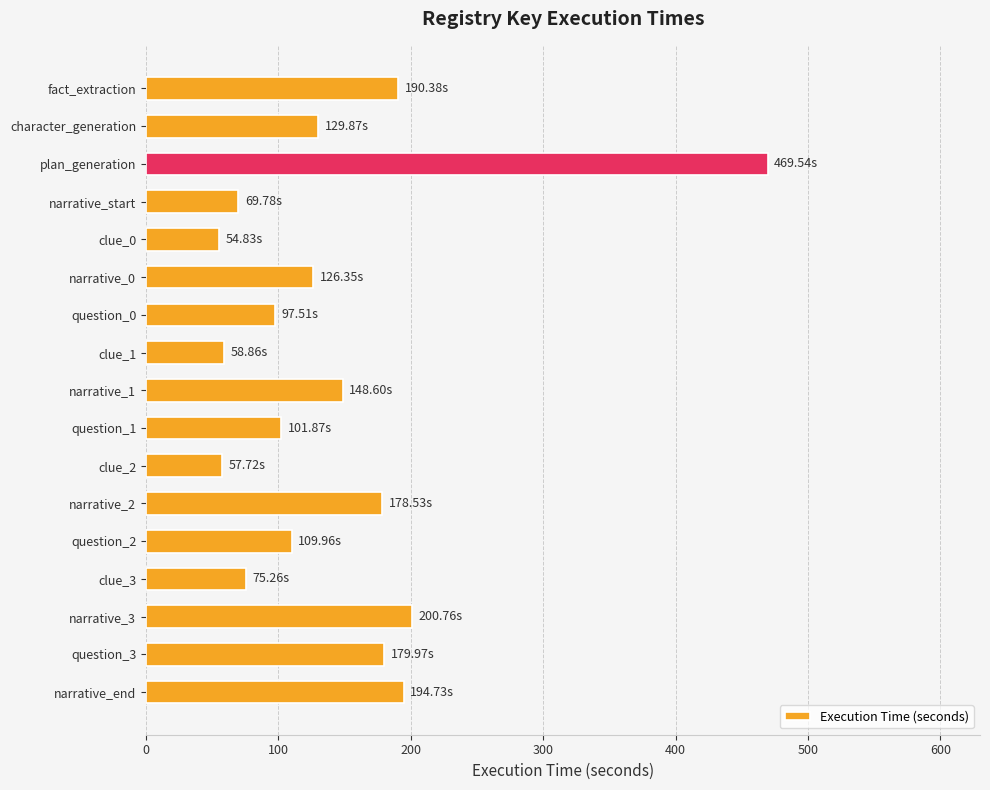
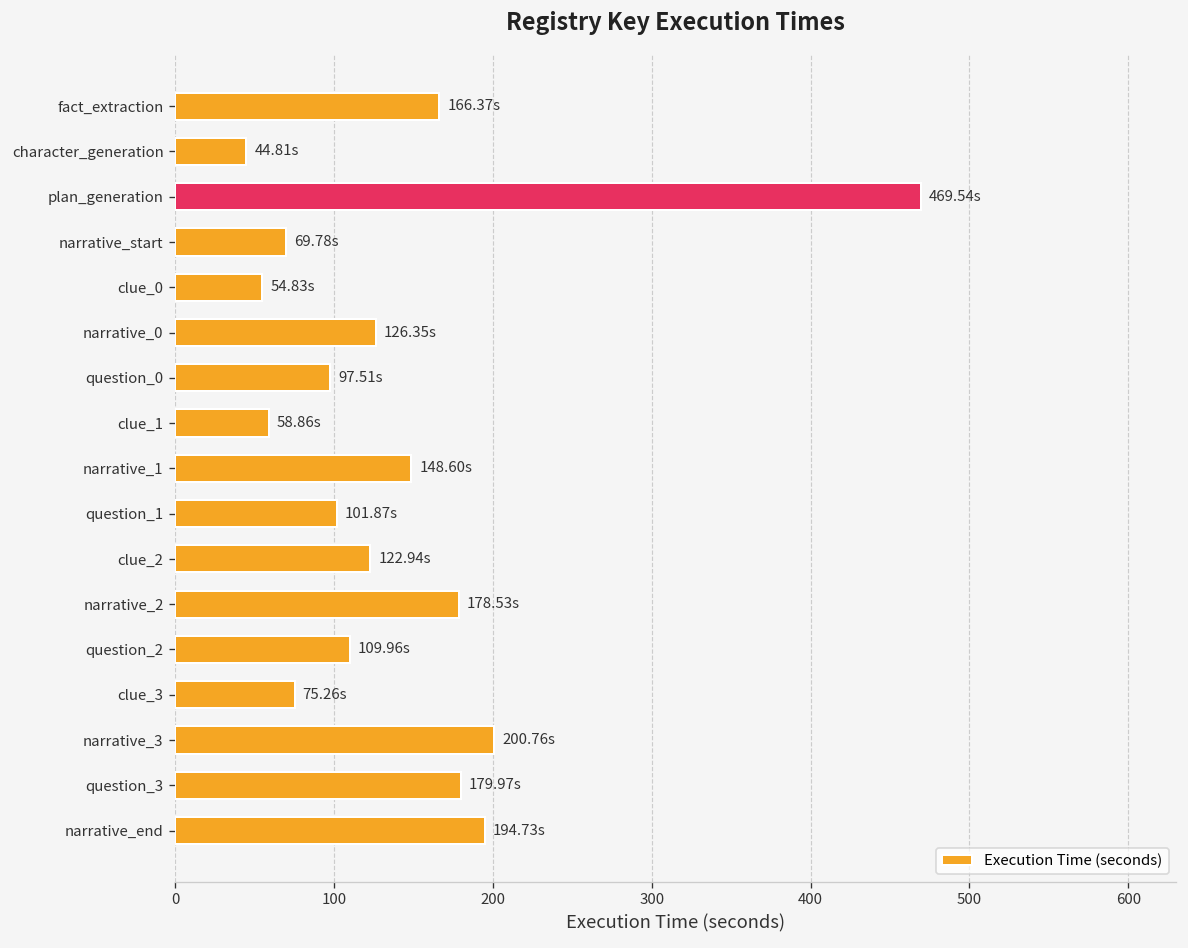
  {
-   "fact_extraction": "190.38s",
-   "character_generation": "129.87s",
+   "fact_extraction": "166.37s",
+   "character_generation": "44.81s",
    "plan_generation": "469.54s",
    "narrative_start": "69.78s",
    "clue_0": "54.83s",
    "narrative_0": "126.35s",
    "question_0": "97.51s",
    "clue_1": "58.86s",
    "narrative_1": "148.60s",
    "question_1": "101.87s",
-   "clue_2": "57.72s",
+   "clue_2": "122.94s",
    "narrative_2": "178.53s",
    "question_2": "109.96s",
    "clue_3": "75.26s",
    "narrative_3": "200.76s",
    "question_3": "179.97s",
    "narrative_end": "194.73s"
  }
